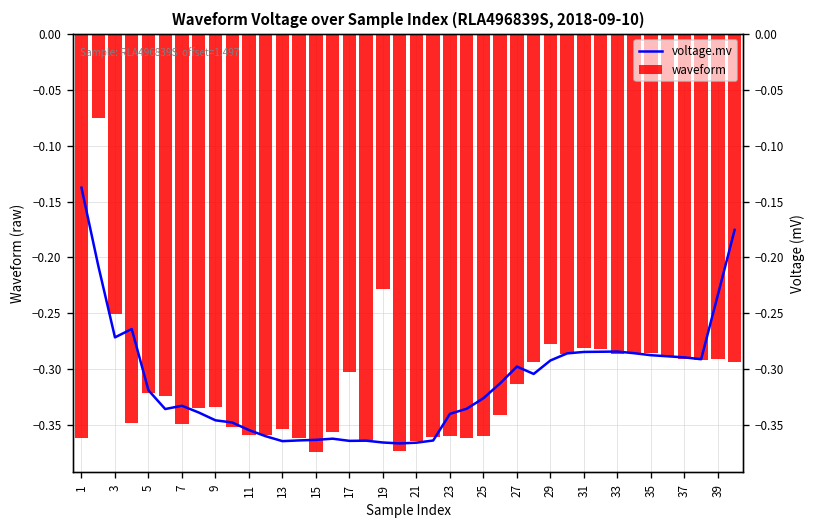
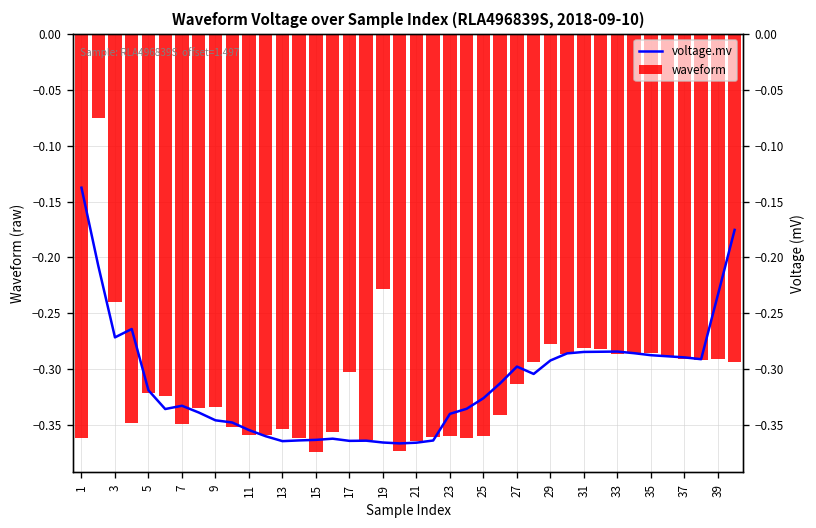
  {
    "voltage.mv": {
      "1": -0.14,
      "3": -0.27,
      "5": -0.32,
      "7": -0.33,
      "9": -0.35,
      "11": -0.35,
      "13": -0.36,
      "15": -0.36,
      "17": -0.36,
      "19": -0.37,
      "21": -0.37,
      "23": -0.34,
      "25": -0.33,
      "27": -0.30,
      "29": -0.29,
      "31": -0.28,
      "33": -0.28,
      "35": -0.29,
      "37": -0.29,
      "39": -0.23
    },
    "waveform": {
      "1": -0.36,
-     "3": -0.25,
+     "3": -0.24,
      "5": -0.32,
      "7": -0.35,
      "9": -0.33,
      "11": -0.36,
      "13": -0.35,
      "15": -0.37,
      "17": -0.30,
      "19": -0.23,
      "21": -0.36,
      "23": -0.36,
      "25": -0.36,
      "27": -0.31,
      "29": -0.28,
      "31": -0.28,
      "33": -0.29,
      "35": -0.29,
      "37": -0.29,
      "39": -0.29
    }
  }
